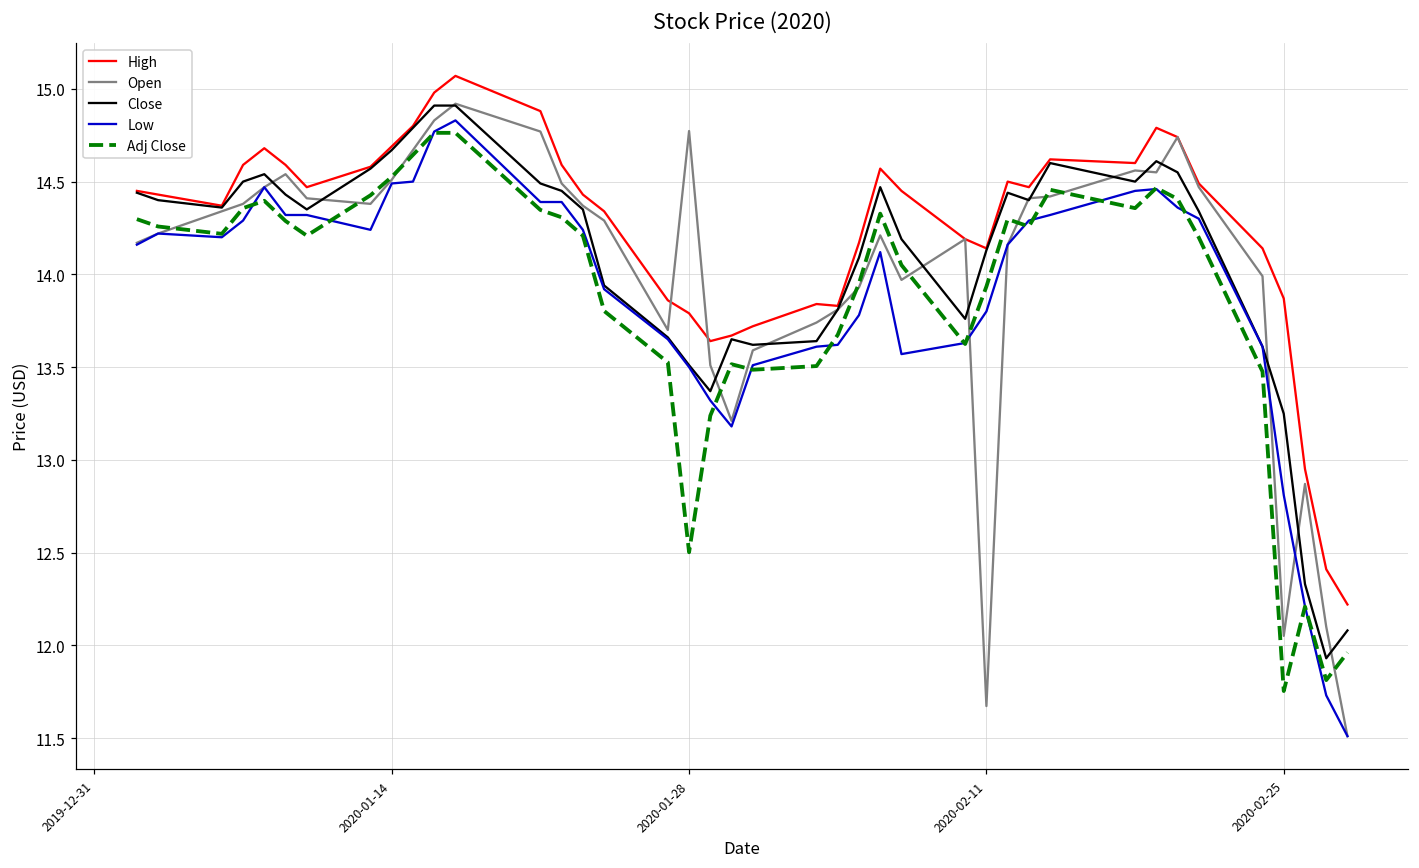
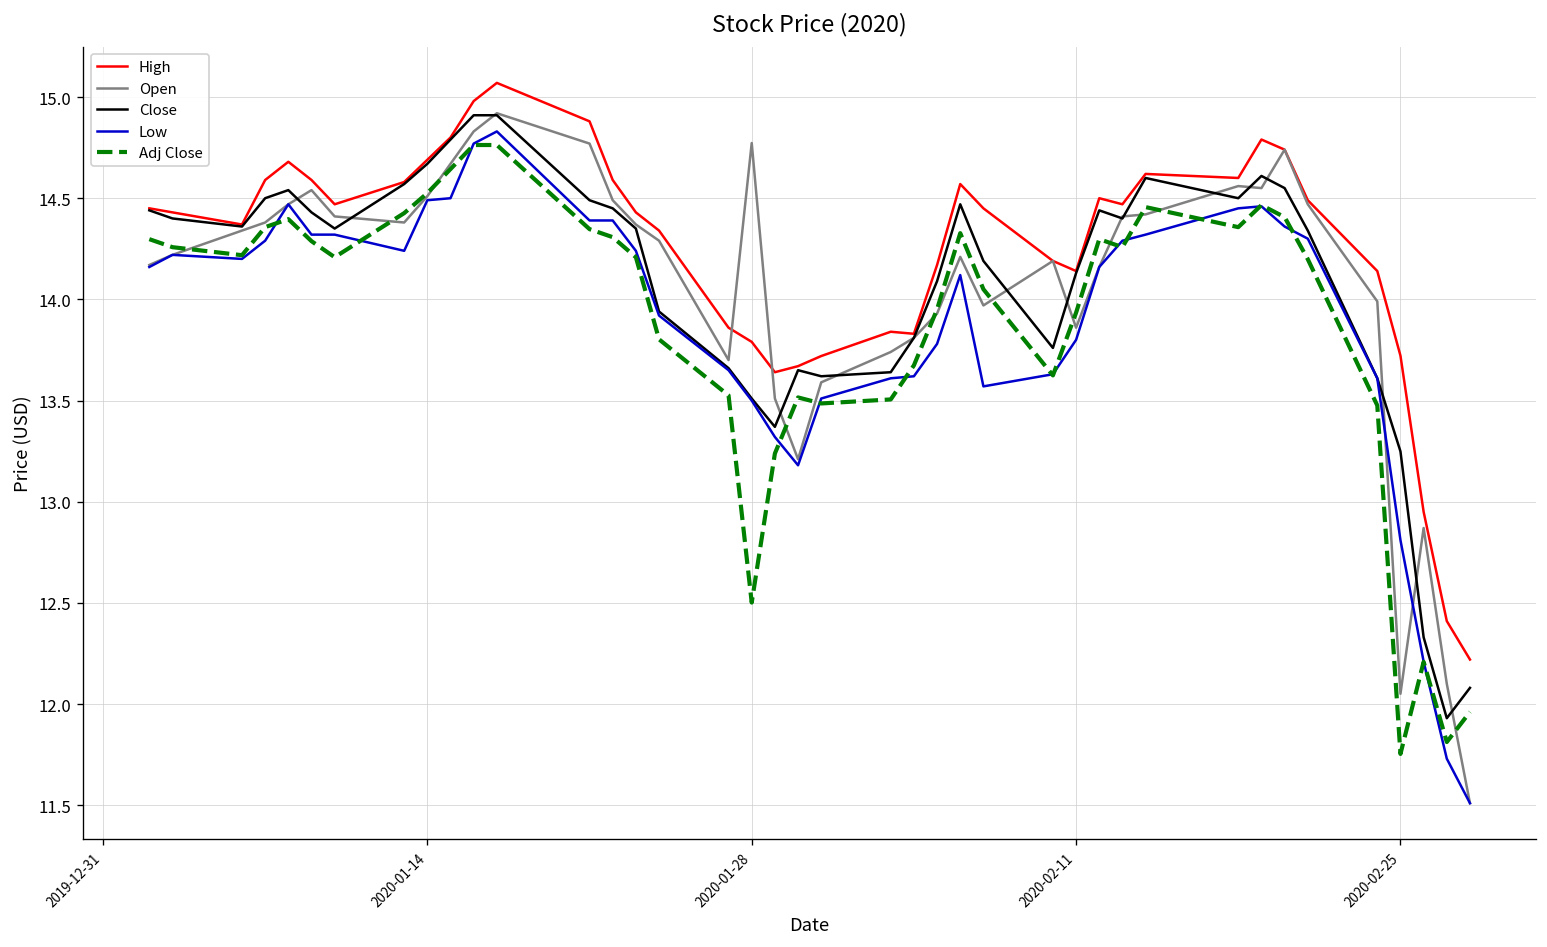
  {
    "High": {
      "2020-01-14": 14.69,
      "2020-01-28": 13.79,
-     "2020-02-25": 13.87
+     "2020-02-25": 13.72
    },
    "Open": {
      "2020-01-14": 14.51,
      "2020-01-28": 14.77,
-     "2020-02-11": 11.67,
+     "2020-02-11": 13.86,
      "2020-02-25": 12.05
    },
    "Close": {
      "2020-01-14": 14.67,
      "2020-02-25": 13.25
    },
    "Low": {
      "2020-01-14": 14.49,
      "2020-02-11": 13.80,
      "2020-02-25": 12.81
    },
    "Adj Close": {
      "2020-01-14": 14.53,
      "2020-01-28": 12.50,
      "2020-02-11": 13.93,
      "2020-02-25": 11.75
    }
  }
